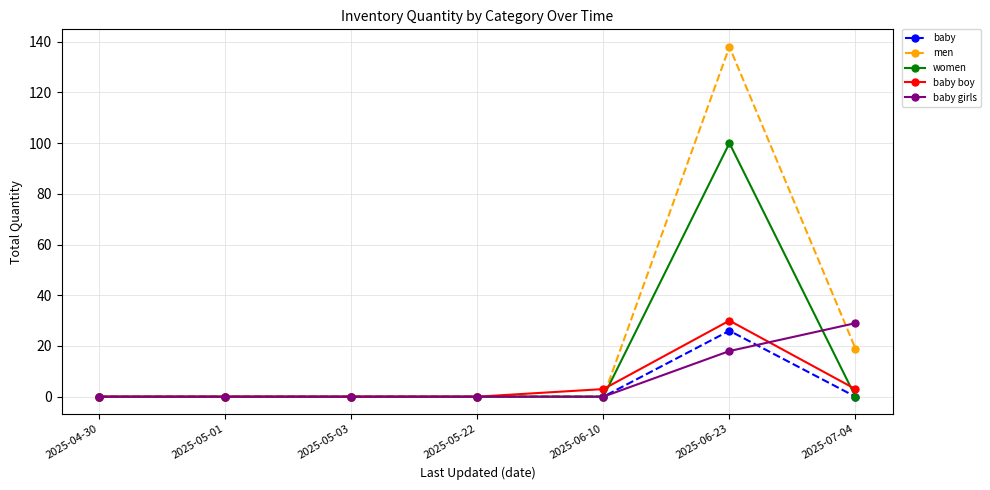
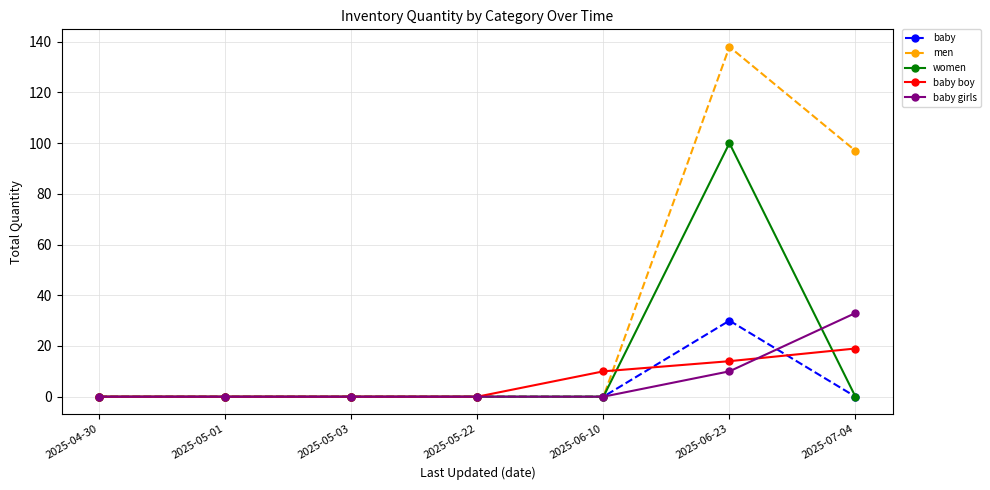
  {
    "baby": {
-     "2025-06-23": 26
+     "2025-06-23": 30
    },
    "men": {
      "2025-06-23": 138,
-     "2025-07-04": 19
+     "2025-07-04": 97
    },
    "women": {
      "2025-06-23": 100
    },
    "baby boy": {
-     "2025-06-10": 3,
-     "2025-06-23": 30,
-     "2025-07-04": 3
+     "2025-06-10": 10,
+     "2025-06-23": 14,
+     "2025-07-04": 19
    },
    "baby girls": {
-     "2025-06-23": 18,
-     "2025-07-04": 29
+     "2025-06-23": 10,
+     "2025-07-04": 33
    }
  }
